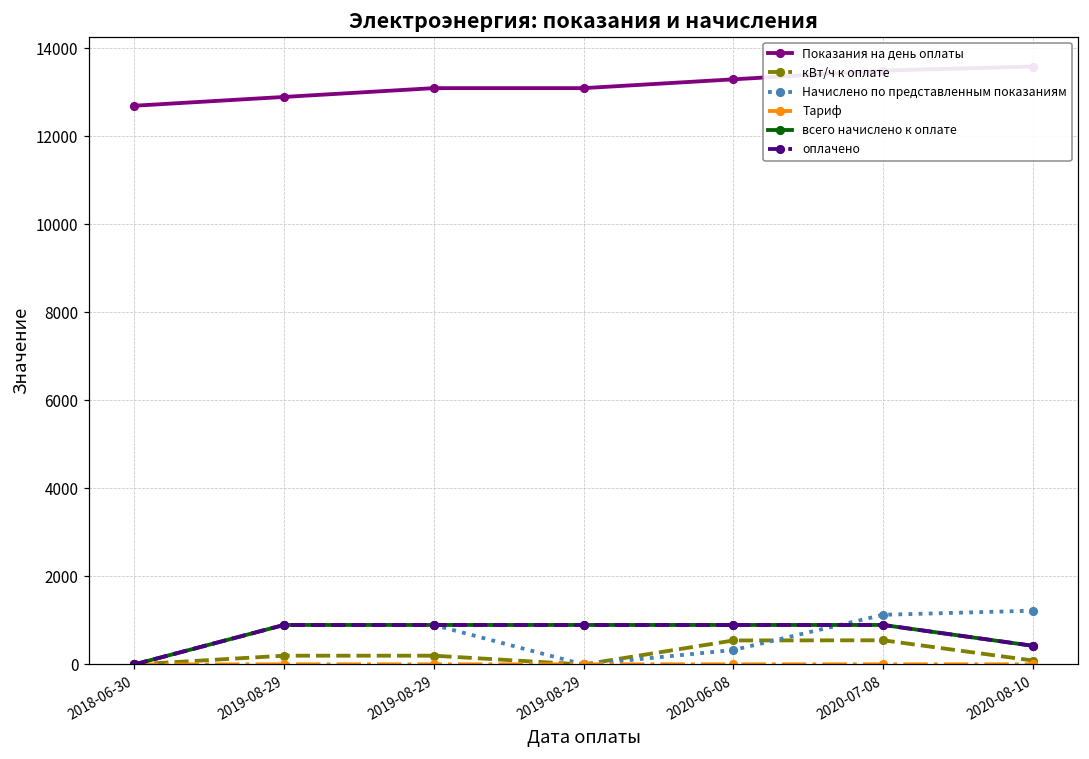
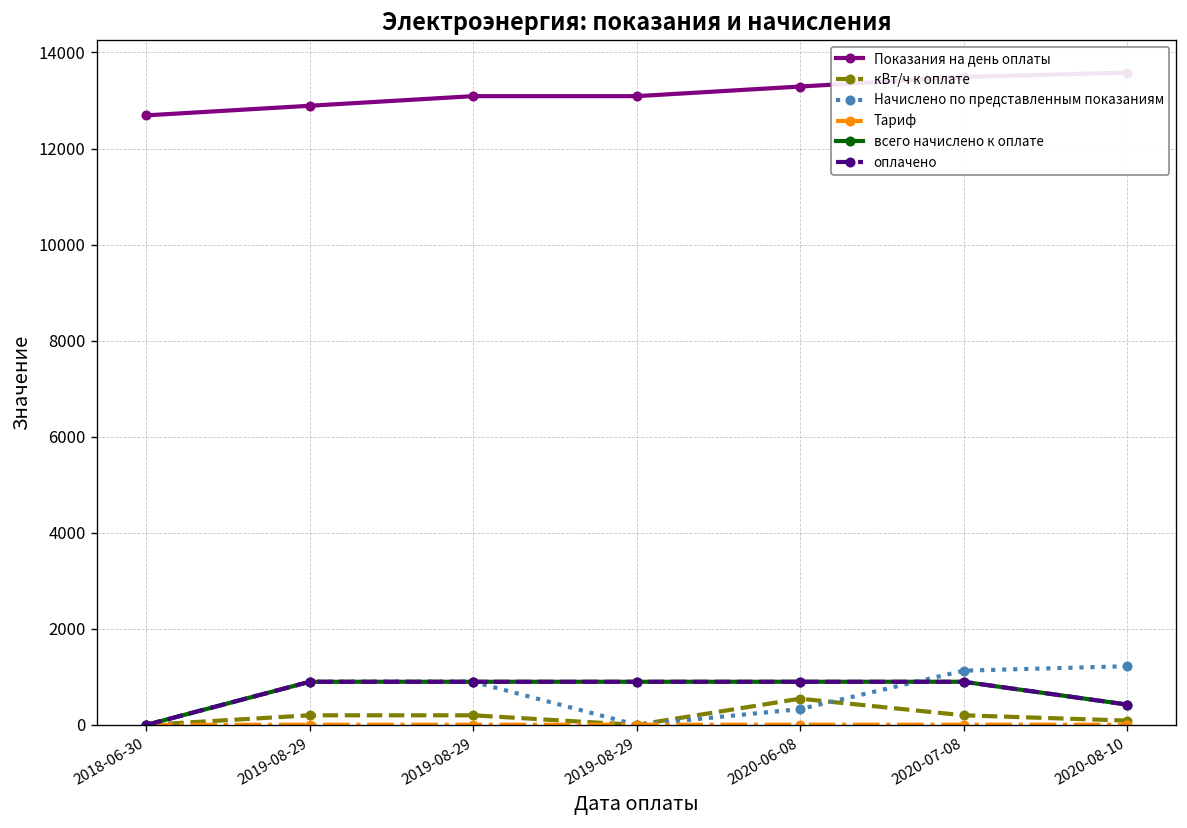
  {
    "кВт/ч к оплате": {
      "2020-06-08": 500,
-     "2020-07-08": 600,
+     "2020-07-08": 200,
      "2020-08-10": 100
    },
    "Начислено по представленным показаниям": {
      "2020-06-08": 300,
      "2020-07-08": 1100,
      "2020-08-10": 1200
    },
    "Тариф": {
      "2020-06-08": 0,
      "2020-07-08": 0,
      "2020-08-10": 0
    }
  }
